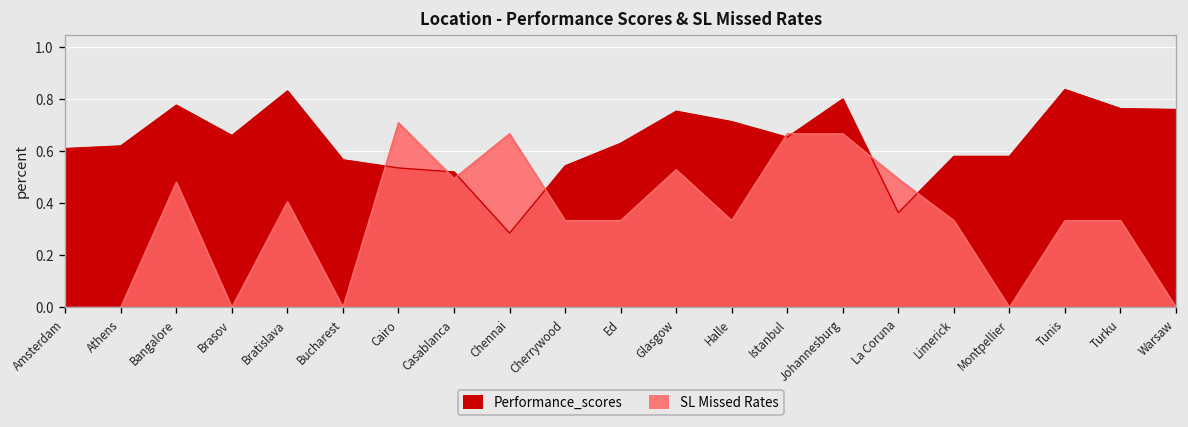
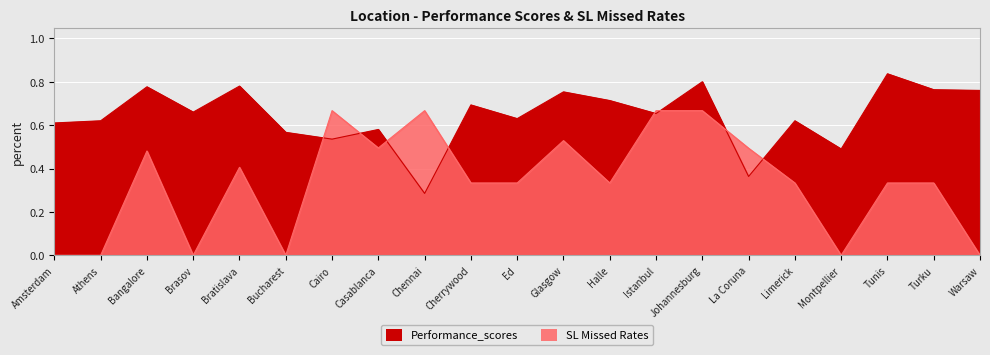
  {
    "Performance_scores": {
      "Amsterdam": 0.61,
      "Athens": 0.62,
      "Bangalore": 0.78,
      "Brasov": 0.66,
-     "Bratislava": 0.83,
+     "Bratislava": 0.78,
      "Bucharest": 0.57,
      "Cairo": 0.54,
-     "Casablanca": 0.52,
+     "Casablanca": 0.58,
      "Chennai": 0.29,
-     "Cherrywood": 0.54,
+     "Cherrywood": 0.69,
      "Ed": 0.63,
      "Glasgow": 0.75,
      "Halle": 0.71,
      "Istanbul": 0.65,
      "Johannesburg": 0.80,
      "La Coruna": 0.36,
-     "Limerick": 0.58,
-     "Montpellier": 0.58,
+     "Limerick": 0.62,
+     "Montpellier": 0.49,
      "Tunis": 0.84,
      "Turku": 0.76,
      "Warsaw": 0.76
    },
    "SL Missed Rates": {
      "Amsterdam": 0.00,
      "Athens": 0.00,
      "Bangalore": 0.48,
      "Brasov": 0.00,
      "Bratislava": 0.41,
      "Bucharest": 0.00,
-     "Cairo": 0.71,
+     "Cairo": 0.67,
      "Casablanca": 0.49,
      "Chennai": 0.67,
      "Cherrywood": 0.33,
      "Ed": 0.33,
      "Glasgow": 0.53,
      "Halle": 0.33,
      "Istanbul": 0.67,
      "Johannesburg": 0.67,
      "La Coruna": 0.49,
      "Limerick": 0.33,
      "Montpellier": 0.00,
      "Tunis": 0.33,
      "Turku": 0.33,
      "Warsaw": 0.00
    }
  }
